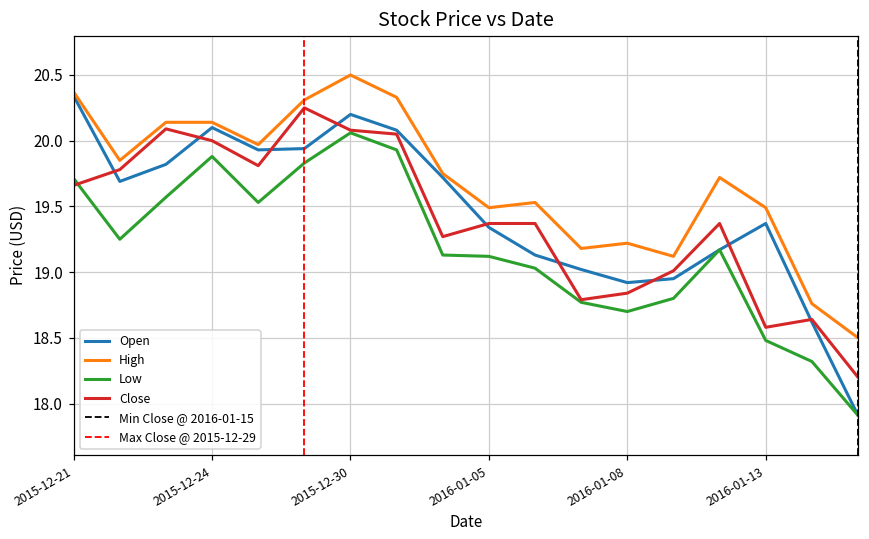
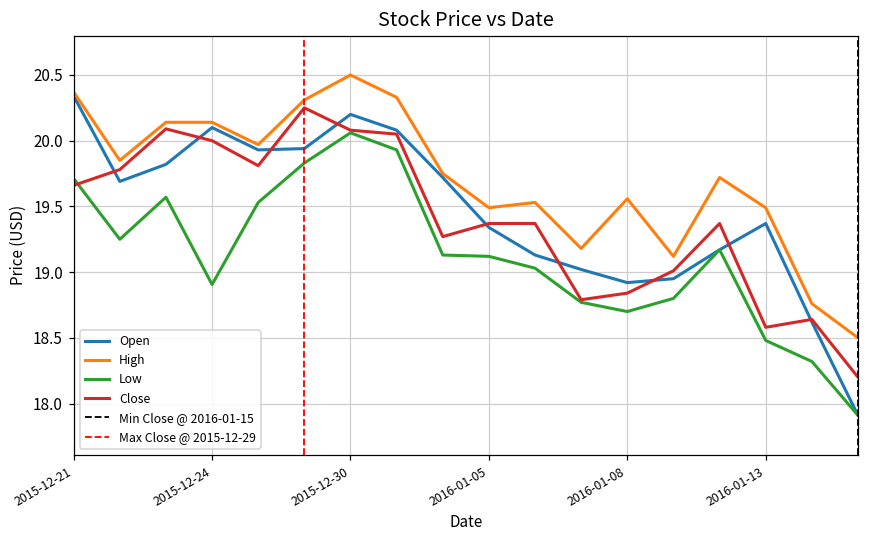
  {
    "Open": {
      "2015-12-21": 20.34,
      "2015-12-24": 20.10,
      "2015-12-30": 20.20,
      "2016-01-05": 19.34,
      "2016-01-08": 18.92,
      "2016-01-13": 19.37
    },
    "High": {
      "2015-12-21": 20.37,
      "2015-12-24": 20.14,
      "2015-12-30": 20.50,
      "2016-01-05": 19.49,
-     "2016-01-08": 19.22,
+     "2016-01-08": 19.56,
      "2016-01-13": 19.49
    },
    "Low": {
      "2015-12-21": 19.71,
-     "2015-12-24": 19.88,
+     "2015-12-24": 18.91,
      "2016-01-05": 19.12,
      "2016-01-08": 18.70,
      "2016-01-13": 18.48
    },
    "Close": {
      "2015-12-21": 19.66,
      "2015-12-24": 20.00,
      "2016-01-05": 19.37,
      "2016-01-08": 18.84,
      "2016-01-13": 18.58
    }
  }
